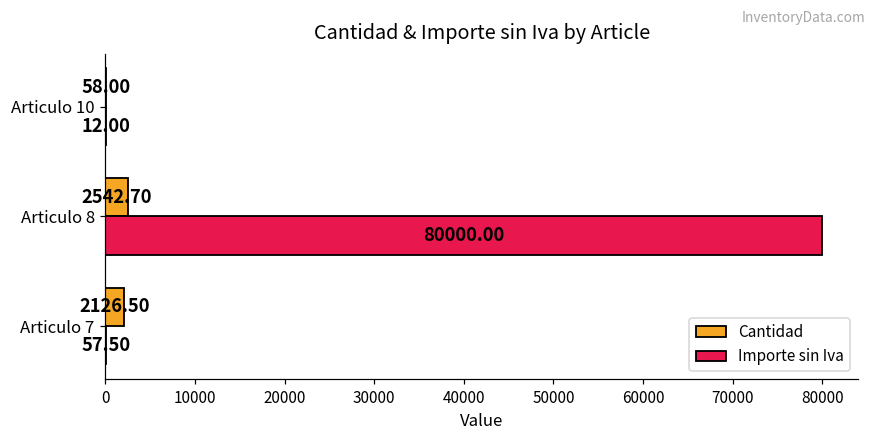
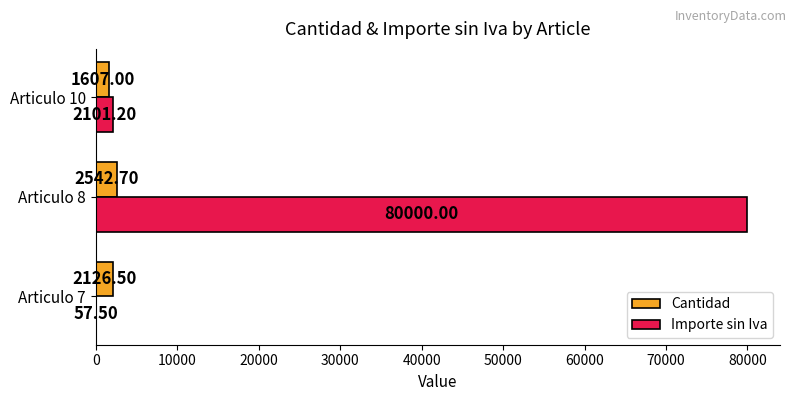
  {
    "Cantidad": {
-     "Articulo 10": 58.00,
+     "Articulo 10": 1607.00,
      "Articulo 8": 2542.70,
      "Articulo 7": 2126.50
    },
    "Importe sin Iva": {
-     "Articulo 10": 12.00,
+     "Articulo 10": 2101.20,
      "Articulo 8": 80000.00,
      "Articulo 7": 57.50
    }
  }
